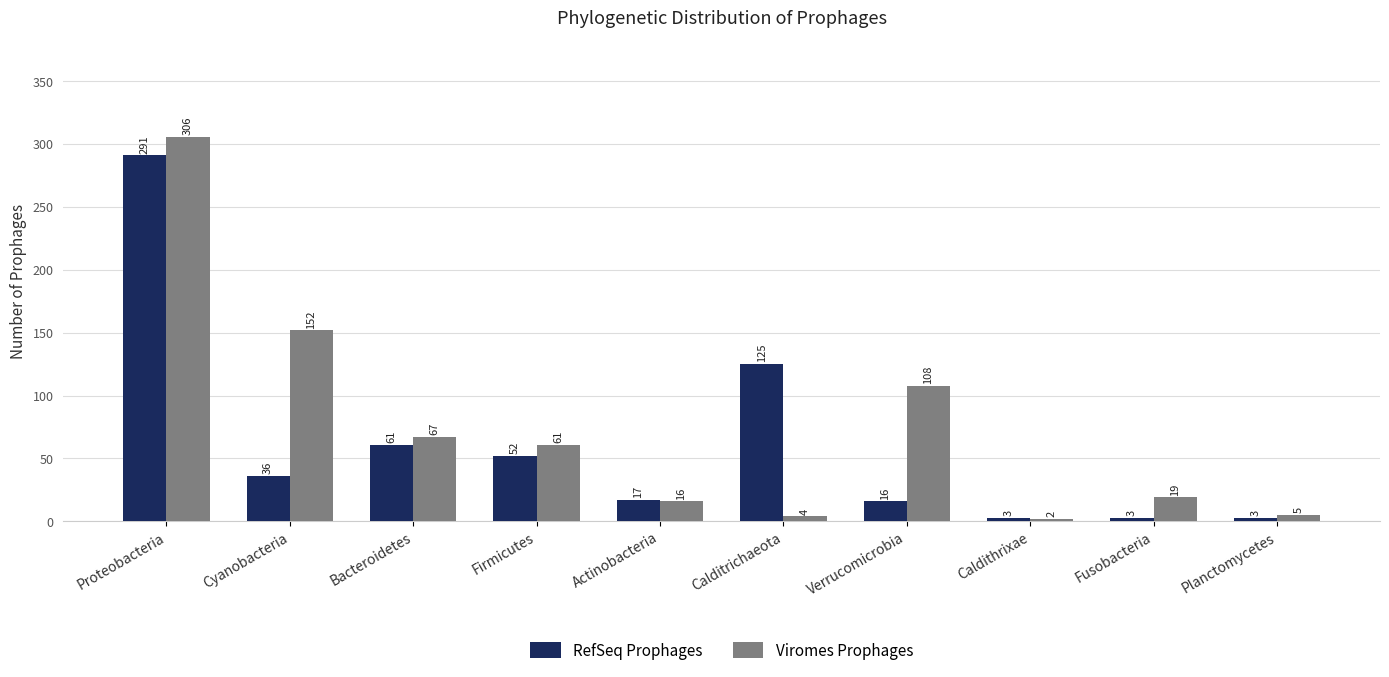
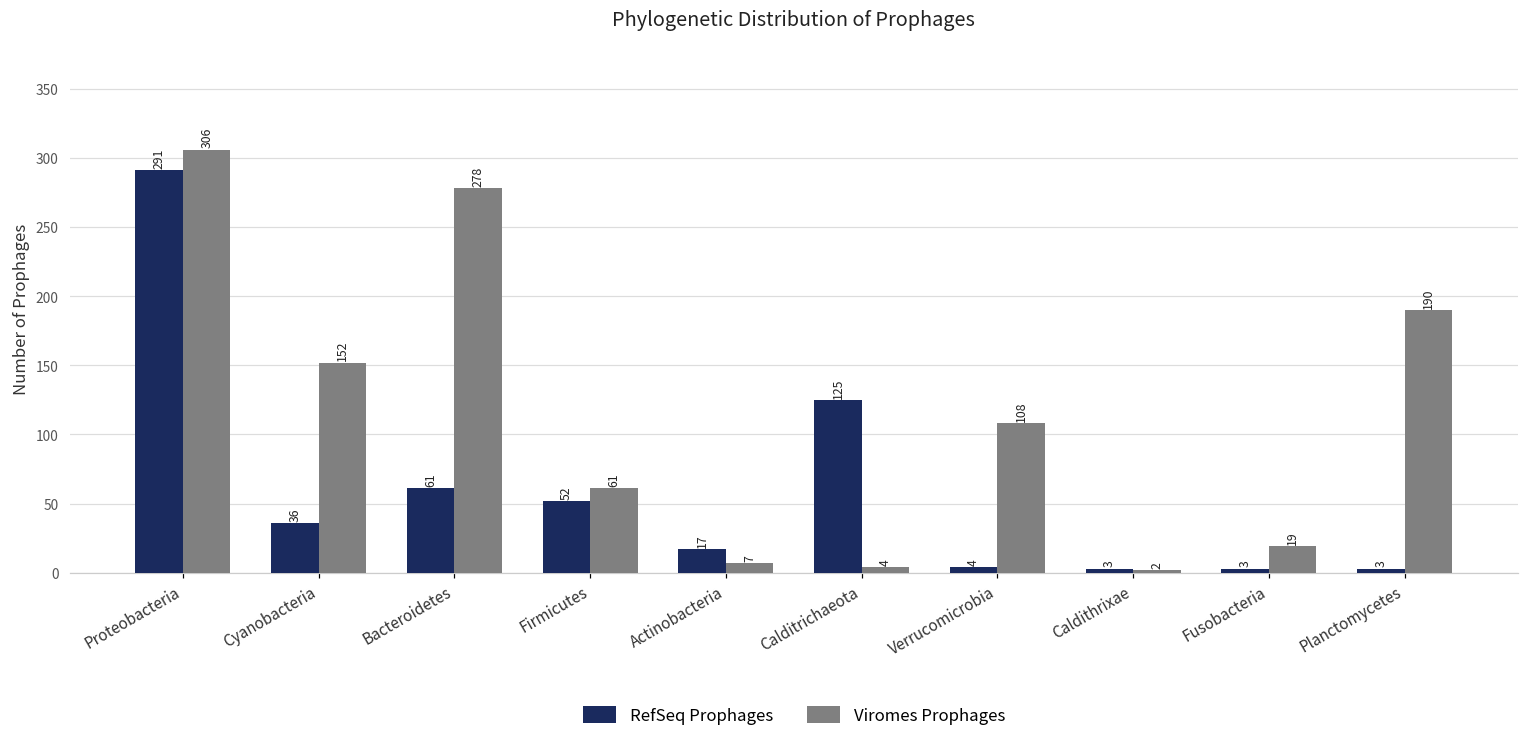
  {
    "RefSeq Prophages": {
      "Proteobacteria": 291,
      "Cyanobacteria": 36,
      "Bacteroidetes": 61,
      "Firmicutes": 52,
      "Actinobacteria": 17,
      "Calditrichaeota": 125,
-     "Verrucomicrobia": 16,
+     "Verrucomicrobia": 4,
      "Caldithrixae": 3,
      "Fusobacteria": 3,
      "Planctomycetes": 3
    },
    "Viromes Prophages": {
      "Proteobacteria": 306,
      "Cyanobacteria": 152,
-     "Bacteroidetes": 67,
+     "Bacteroidetes": 278,
      "Firmicutes": 61,
-     "Actinobacteria": 16,
+     "Actinobacteria": 7,
      "Calditrichaeota": 4,
      "Verrucomicrobia": 108,
      "Caldithrixae": 2,
      "Fusobacteria": 19,
-     "Planctomycetes": 5
+     "Planctomycetes": 190
    }
  }
